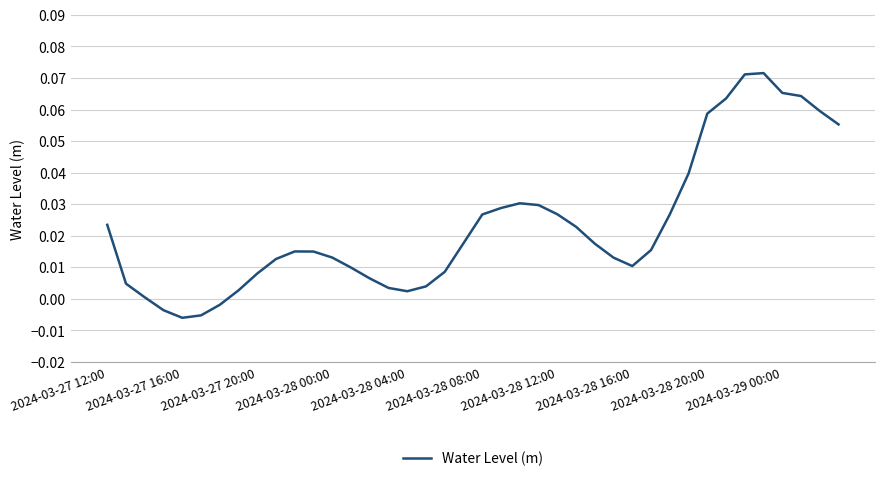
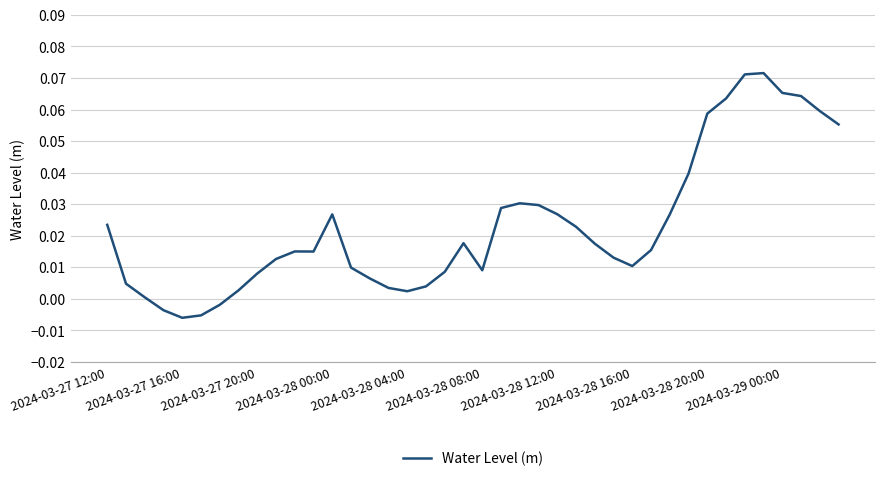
  {
    "2024-03-27 12:00": 0.023,
    "2024-03-27 16:00": -0.006,
    "2024-03-27 20:00": 0.008,
-   "2024-03-28 00:00": 0.013,
+   "2024-03-28 00:00": 0.027,
    "2024-03-28 04:00": 0.002,
-   "2024-03-28 08:00": 0.027,
+   "2024-03-28 08:00": 0.009,
    "2024-03-28 12:00": 0.027,
    "2024-03-28 16:00": 0.010,
    "2024-03-28 20:00": 0.059,
    "2024-03-29 00:00": 0.065
  }
